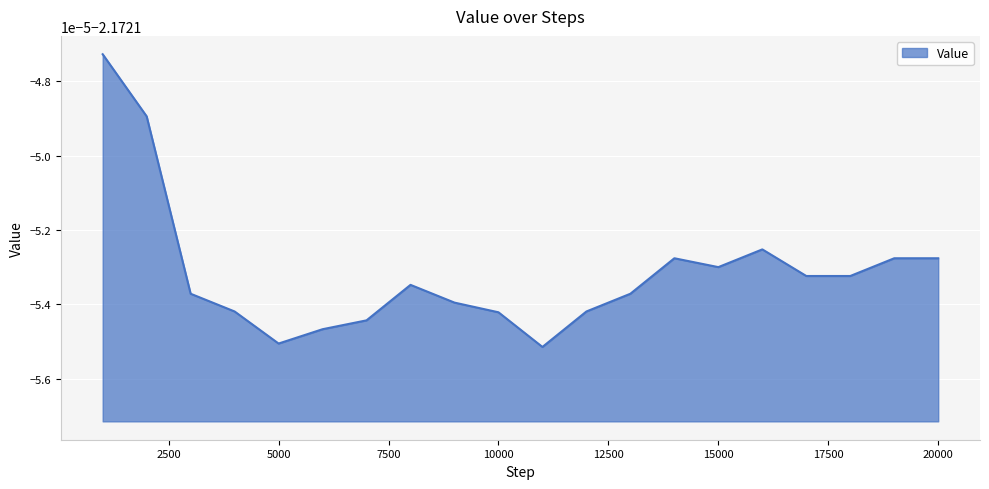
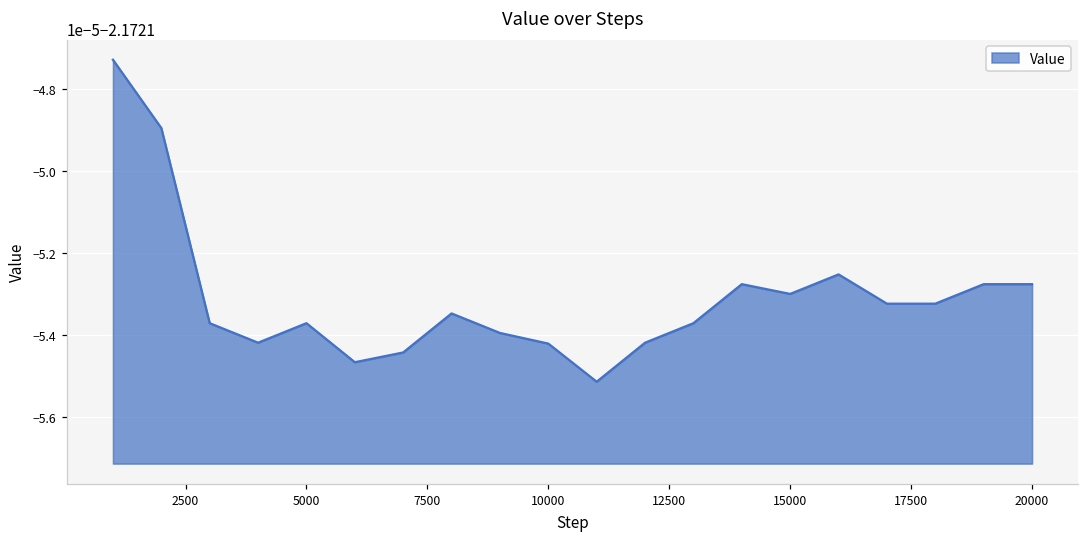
  {
-   "5000": -2.1721551,
+   "5000": -2.1721537,
    "10000": -2.1721542,
    "15000": -2.1721530,
    "20000": -2.1721528
  }
